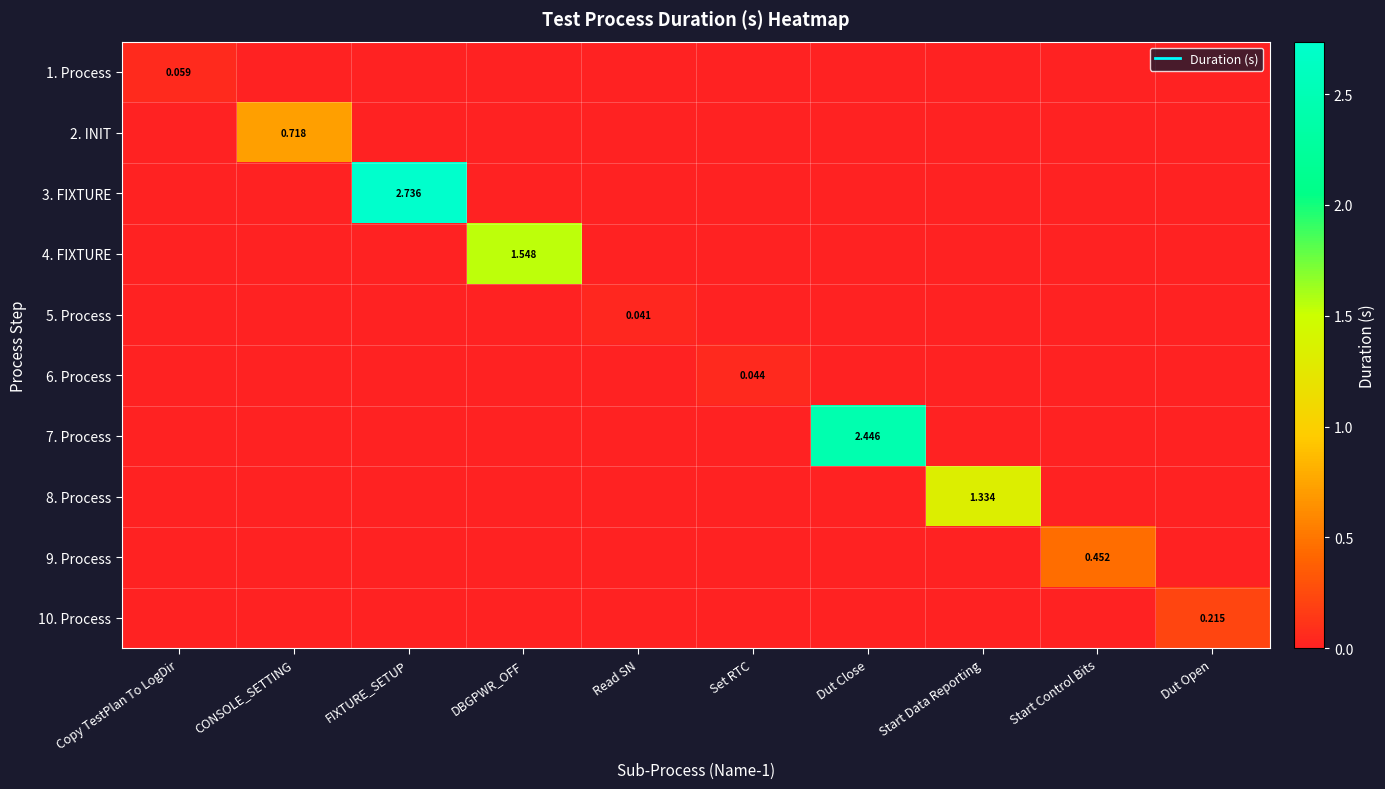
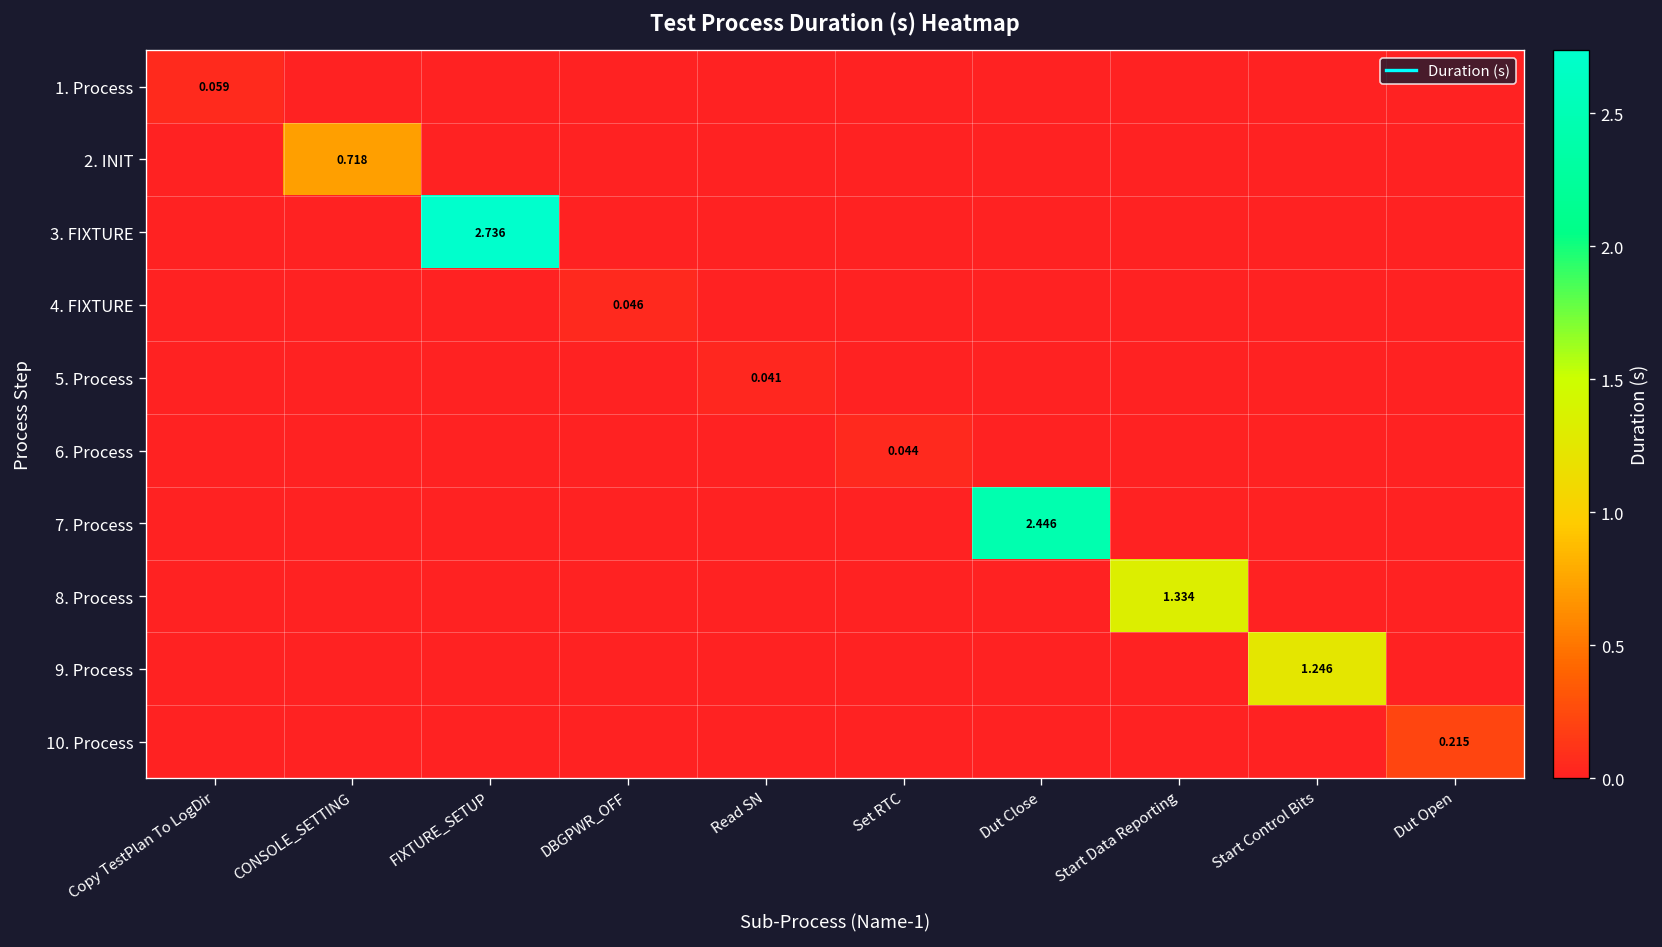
  {
    "1. Process": {
      "Copy TestPlan To LogDir": 0.059
    },
    "2. INIT": {
      "CONSOLE_SETTING": 0.718
    },
    "3. FIXTURE": {
      "FIXTURE_SETUP": 2.736
    },
    "4. FIXTURE": {
-     "DBGPWR_OFF": 1.548
+     "DBGPWR_OFF": 0.046
    },
    "5. Process": {
      "Read SN": 0.041
    },
    "6. Process": {
      "Set RTC": 0.044
    },
    "7. Process": {
      "Dut Close": 2.446
    },
    "8. Process": {
      "Start Data Reporting": 1.334
    },
    "9. Process": {
-     "Start Control Bits": 0.452
+     "Start Control Bits": 1.246
    },
    "10. Process": {
      "Dut Open": 0.215
    }
  }
